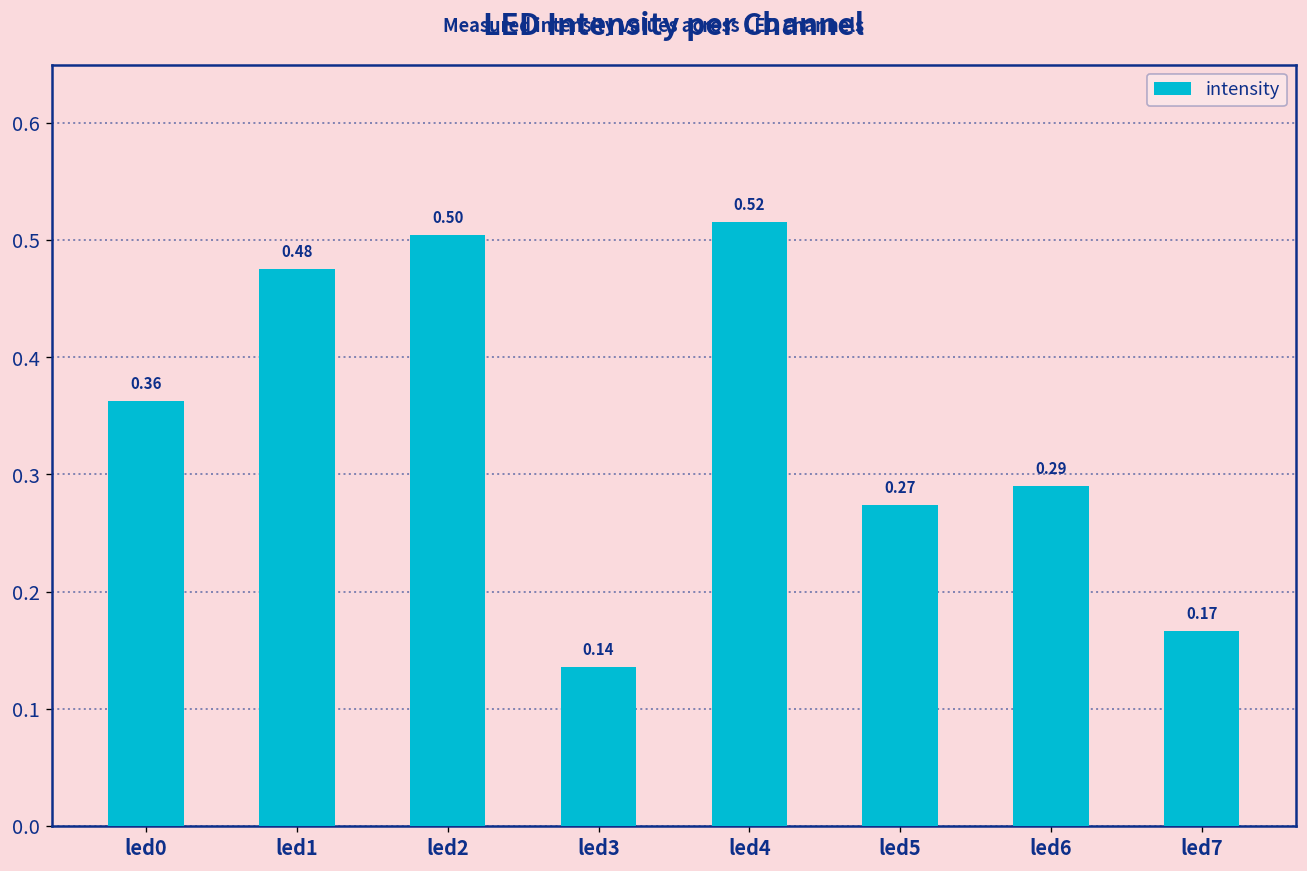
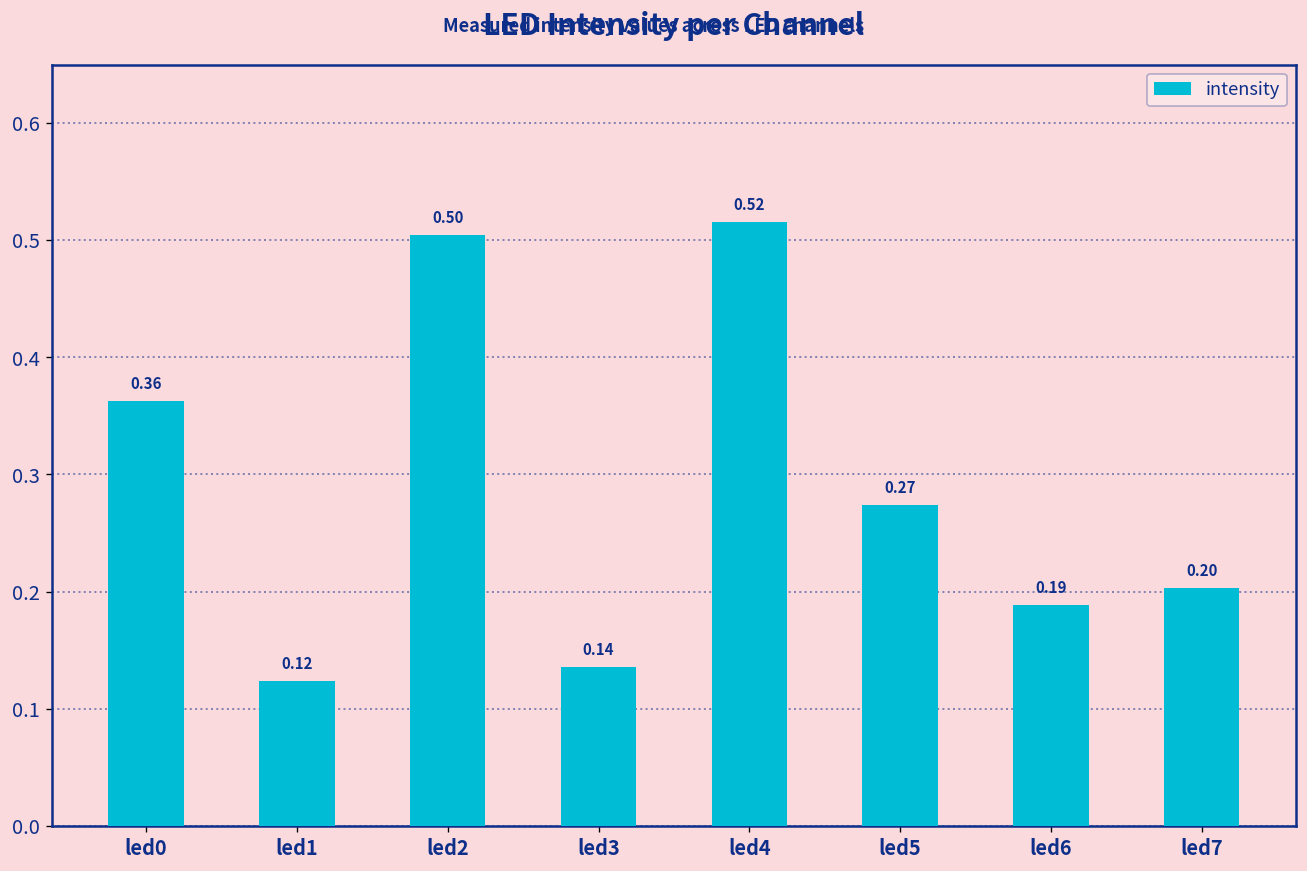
  {
    "led0": 0.36,
-   "led1": 0.48,
+   "led1": 0.12,
    "led2": 0.50,
    "led3": 0.14,
    "led4": 0.52,
    "led5": 0.27,
-   "led6": 0.29,
-   "led7": 0.17
+   "led6": 0.19,
+   "led7": 0.20
  }
